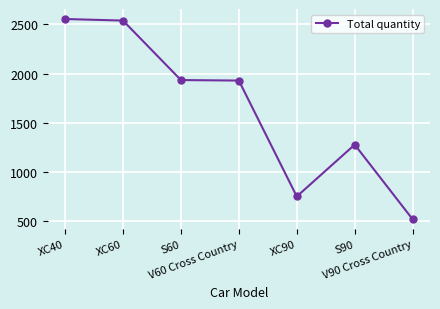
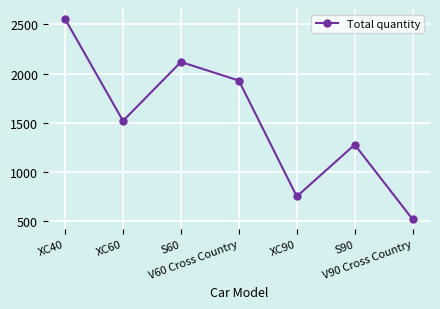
  {
    "XC40": 2600,
-   "XC60": 2500,
-   "S60": 1900,
+   "XC60": 1500,
+   "S60": 2100,
    "V60 Cross Country": 1900,
    "XC90": 800,
    "S90": 1300,
    "V90 Cross Country": 500
  }
